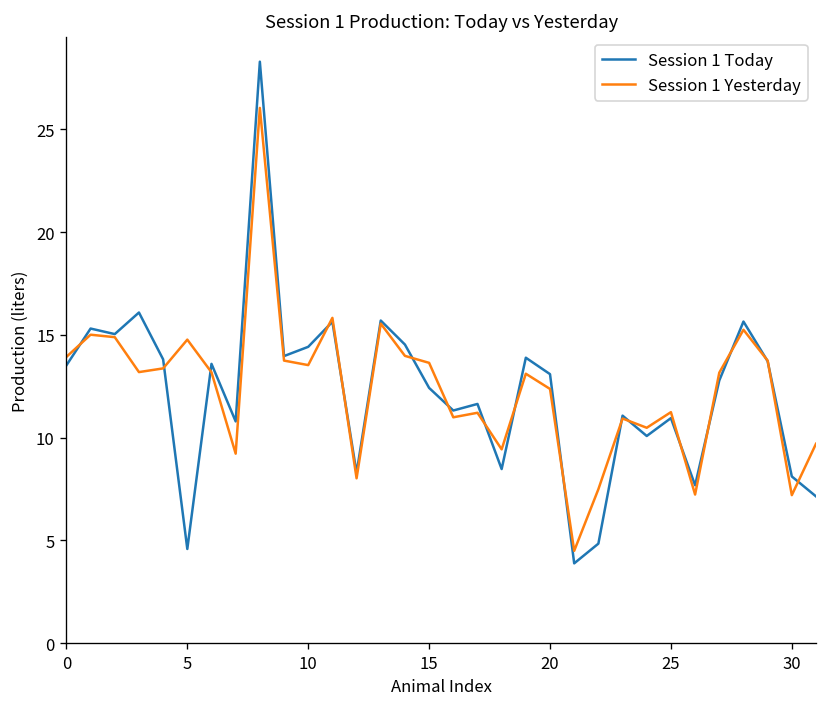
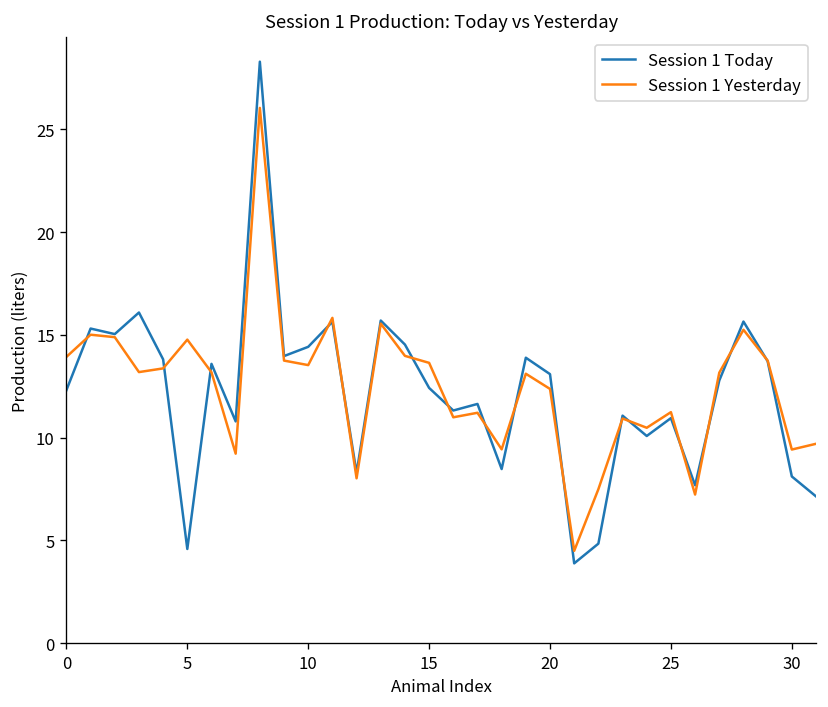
  {
    "Session 1 Today": {
-     "0": 13.5,
+     "0": 12.3,
      "5": 4.6,
      "10": 14.4,
      "15": 12.4,
      "20": 13.1,
      "25": 11.0,
      "30": 8.1
    },
    "Session 1 Yesterday": {
      "0": 13.9,
      "5": 14.8,
      "10": 13.5,
      "15": 13.6,
      "20": 12.4,
      "25": 11.2,
-     "30": 7.2
+     "30": 9.4
    }
  }
